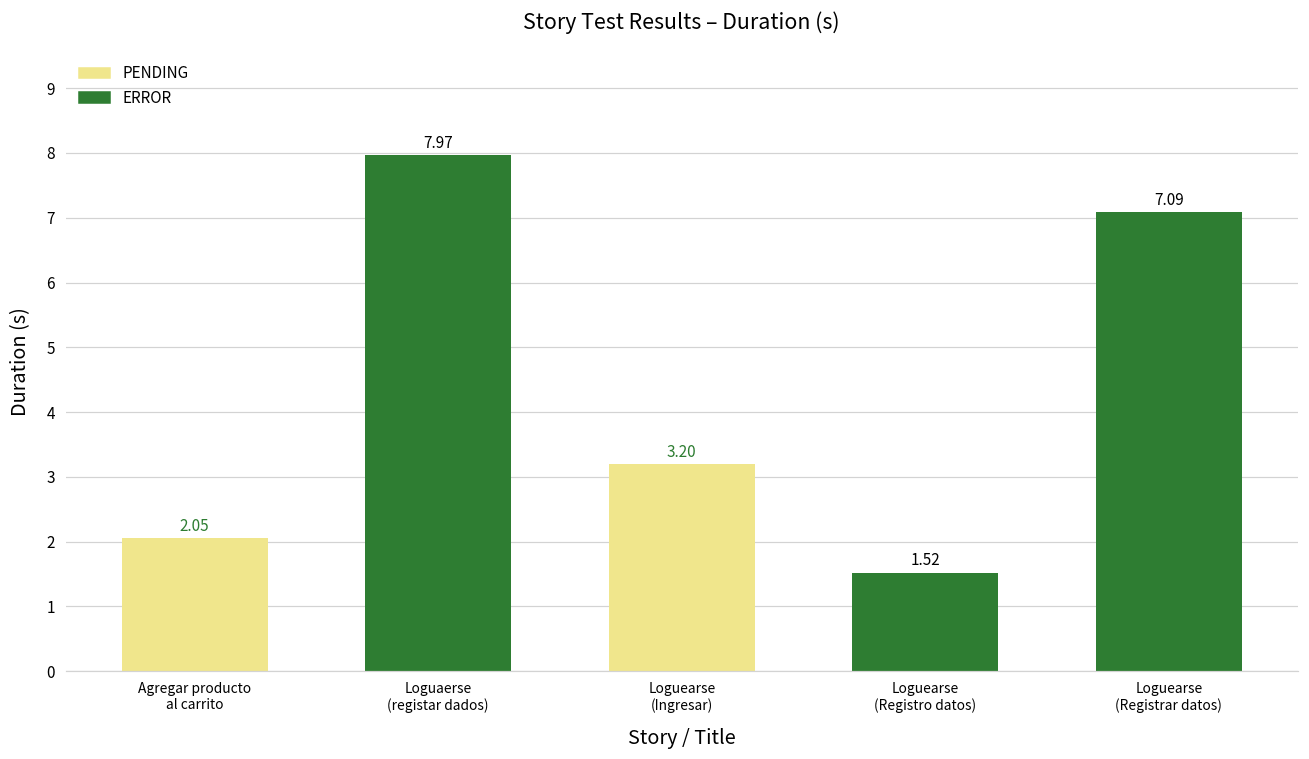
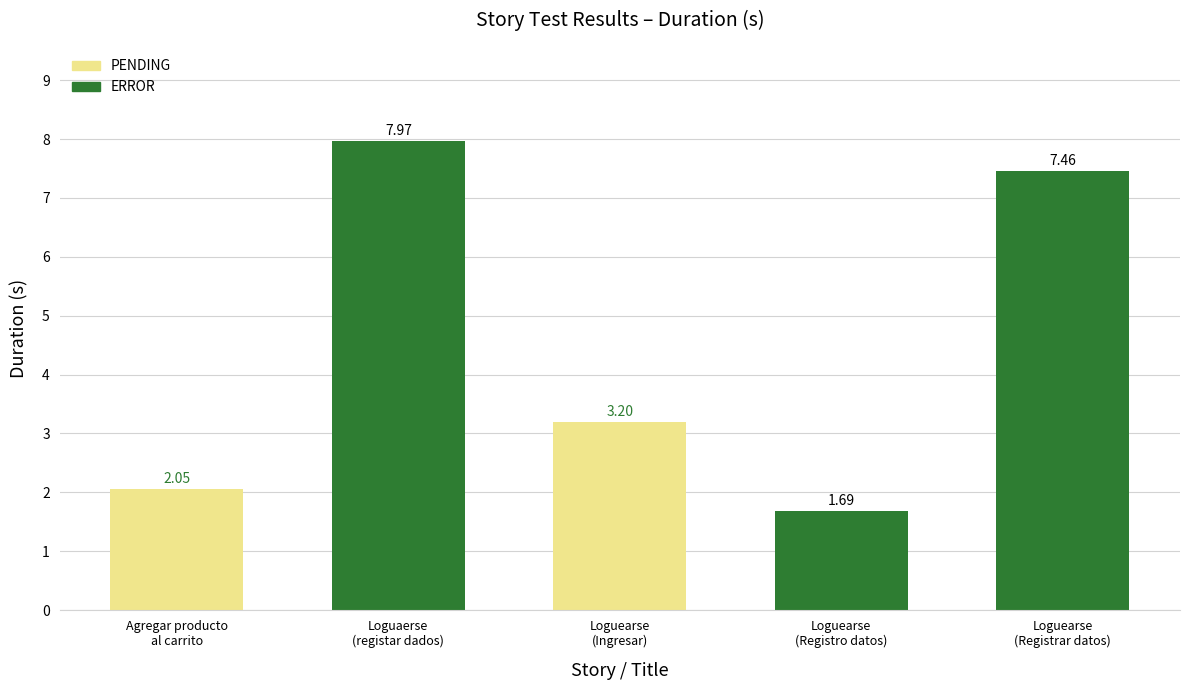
  {
    "Agregar producto al carrito": 2.05,
    "Loguaerse (registar dados)": 7.97,
    "Loguearse (Ingresar)": 3.20,
-   "Loguearse (Registro datos)": 1.52,
-   "Loguearse (Registrar datos)": 7.09
+   "Loguearse (Registro datos)": 1.69,
+   "Loguearse (Registrar datos)": 7.46
  }
